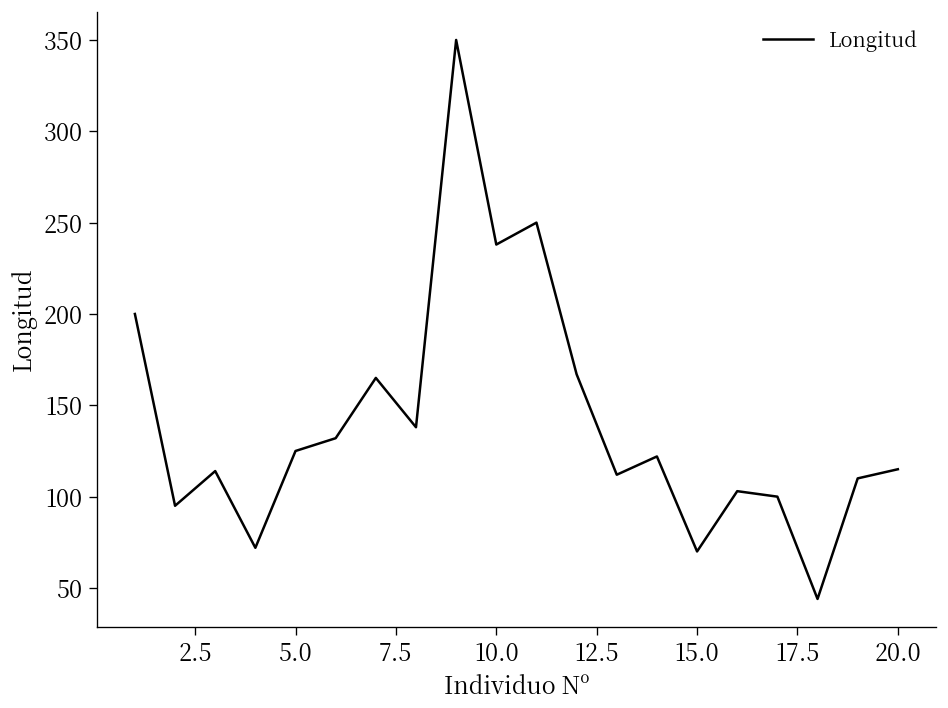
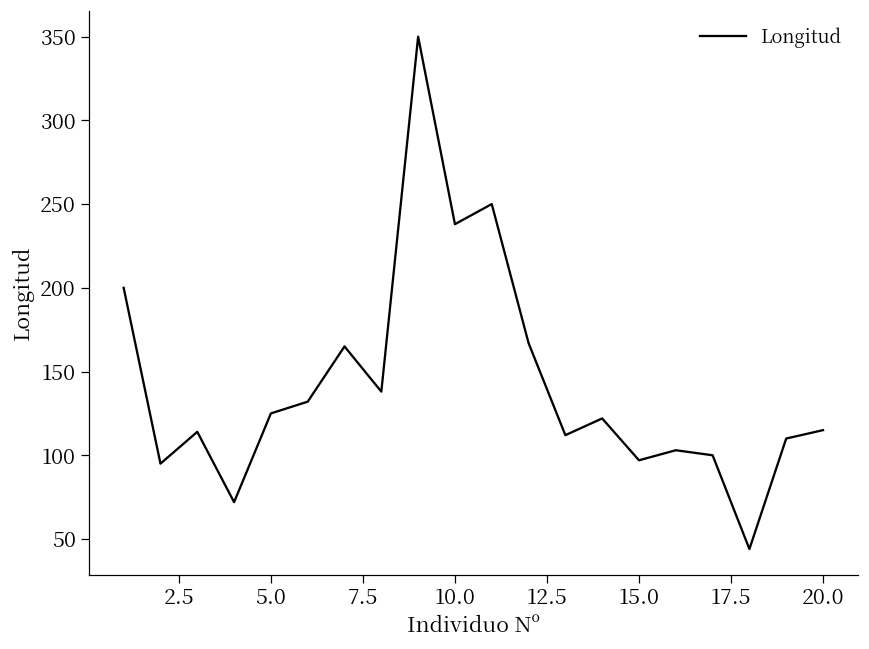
  {
    "5.0": 125,
    "10.0": 238,
-   "15.0": 70,
+   "15.0": 97,
    "20.0": 115
  }
